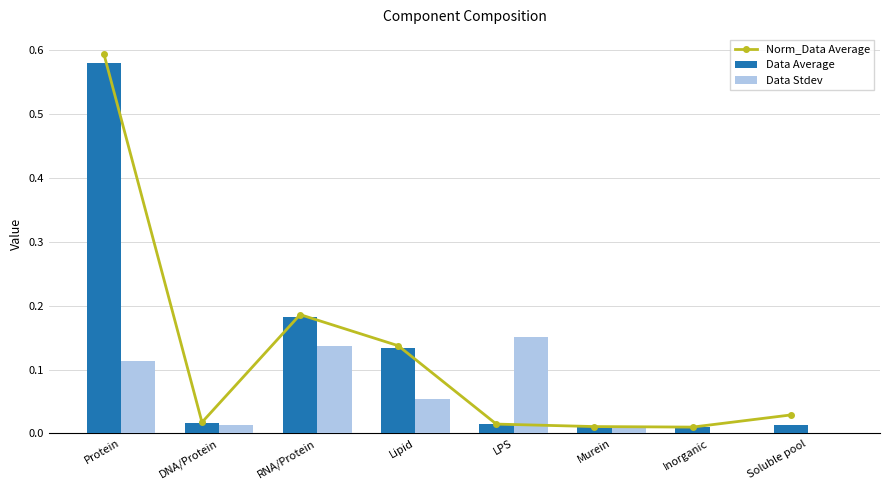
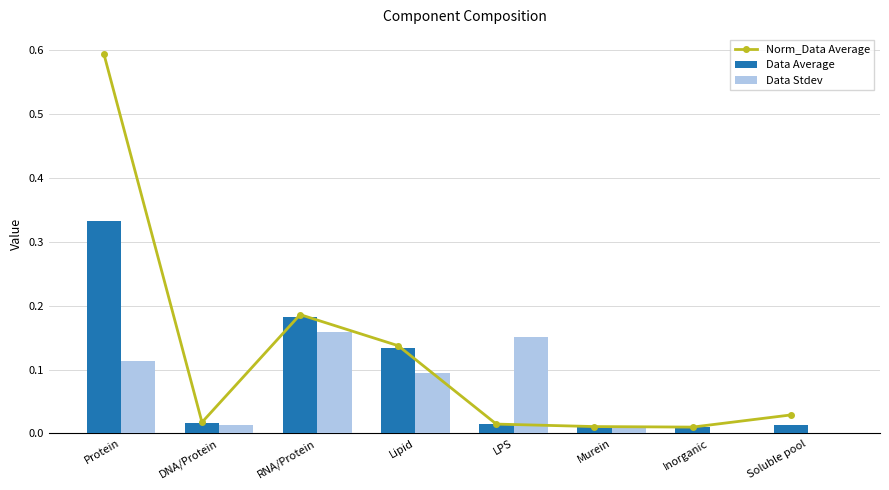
  {
    "Data Average": {
-     "Protein": 0.58,
+     "Protein": 0.33,
      "DNA/Protein": 0.02,
      "RNA/Protein": 0.18,
      "Lipid": 0.13,
      "LPS": 0.01,
      "Murein": 0.01,
      "Inorganic": 0.01,
      "Soluble pool": 0.01
    },
    "Data Stdev": {
      "Protein": 0.11,
      "DNA/Protein": 0.01,
-     "RNA/Protein": 0.14,
-     "Lipid": 0.05,
+     "RNA/Protein": 0.16,
+     "Lipid": 0.10,
      "LPS": 0.15,
      "Murein": 0.01,
      "Inorganic": 0.00,
      "Soluble pool": 0.00
    }
  }
